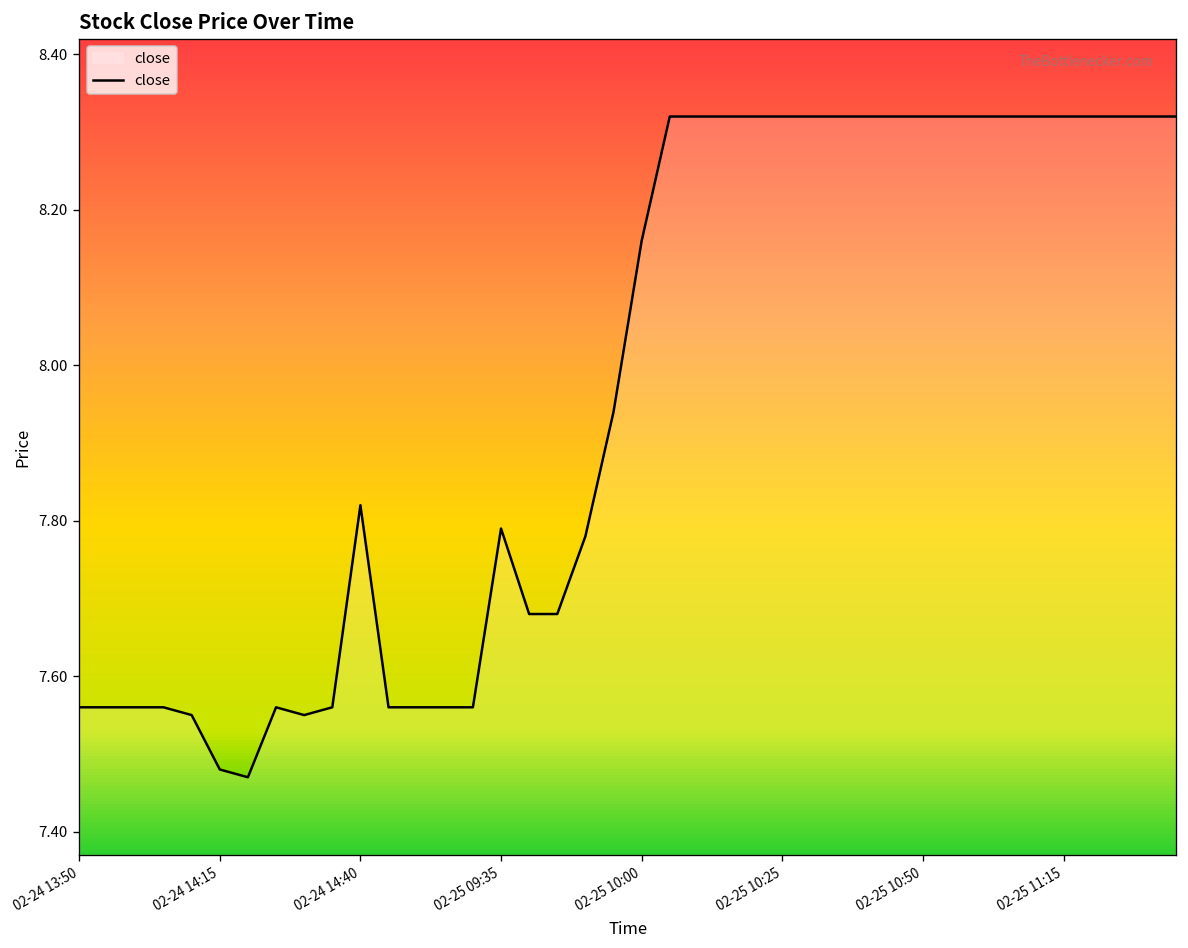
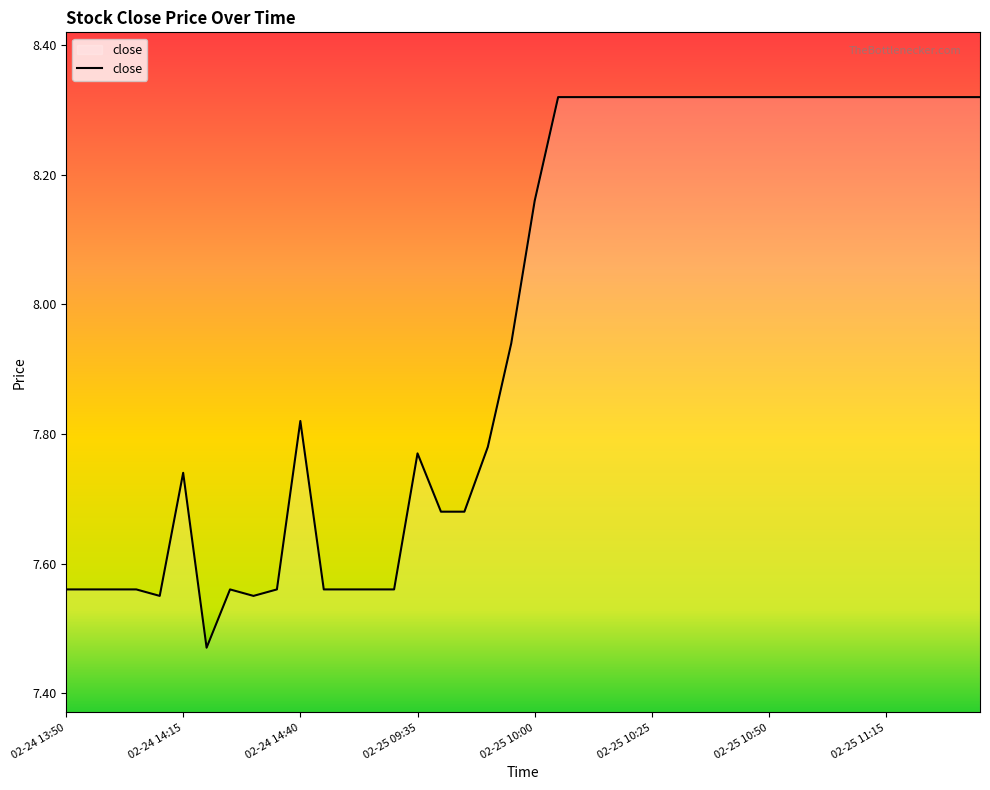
  {
    "02-24 13:50": 7.56,
-   "02-24 14:15": 7.48,
+   "02-24 14:15": 7.74,
    "02-24 14:40": 7.82,
-   "02-25 09:35": 7.79,
+   "02-25 09:35": 7.77,
    "02-25 10:00": 8.16,
    "02-25 10:25": 8.32,
    "02-25 10:50": 8.32,
    "02-25 11:15": 8.32
  }
